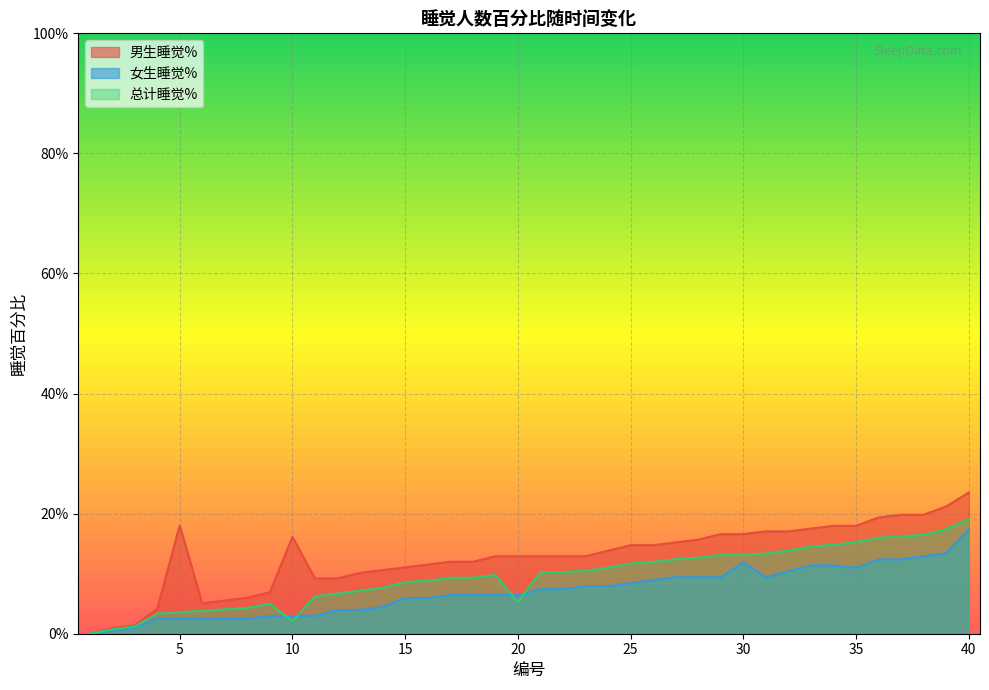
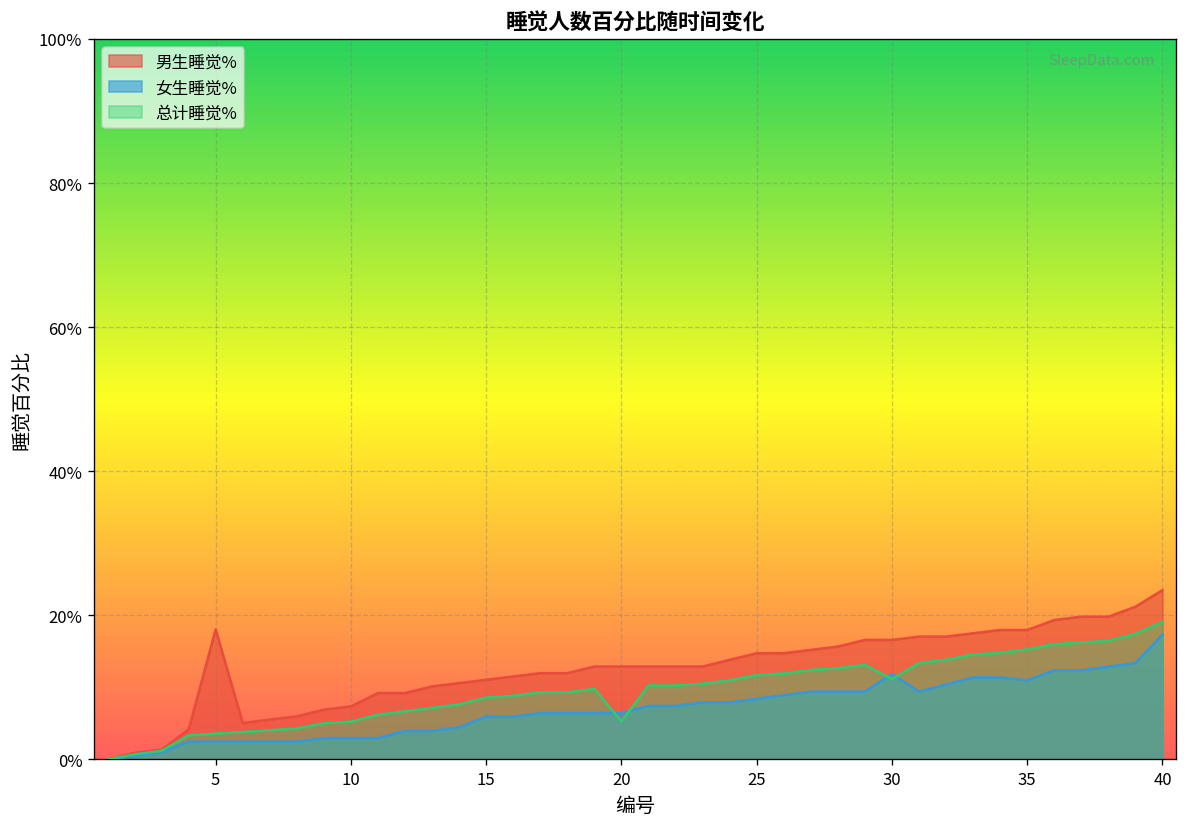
  {
    "男生睡觉%": {
      "5": "18%",
-     "10": "16%",
+     "10": "7%",
      "15": "11%",
      "20": "13%",
      "25": "15%",
      "30": "17%",
      "35": "18%",
      "40": "24%"
    },
    "女生睡觉%": {
      "5": "2%",
      "10": "3%",
      "15": "6%",
      "20": "6%",
      "25": "8%",
      "30": "12%",
      "35": "11%",
      "40": "17%"
    },
    "总计睡觉%": {
      "5": "4%",
-     "10": "2%",
+     "10": "5%",
      "15": "9%",
      "20": "5%",
      "25": "12%",
-     "30": "13%",
+     "30": "11%",
      "35": "15%",
      "40": "19%"
    }
  }
